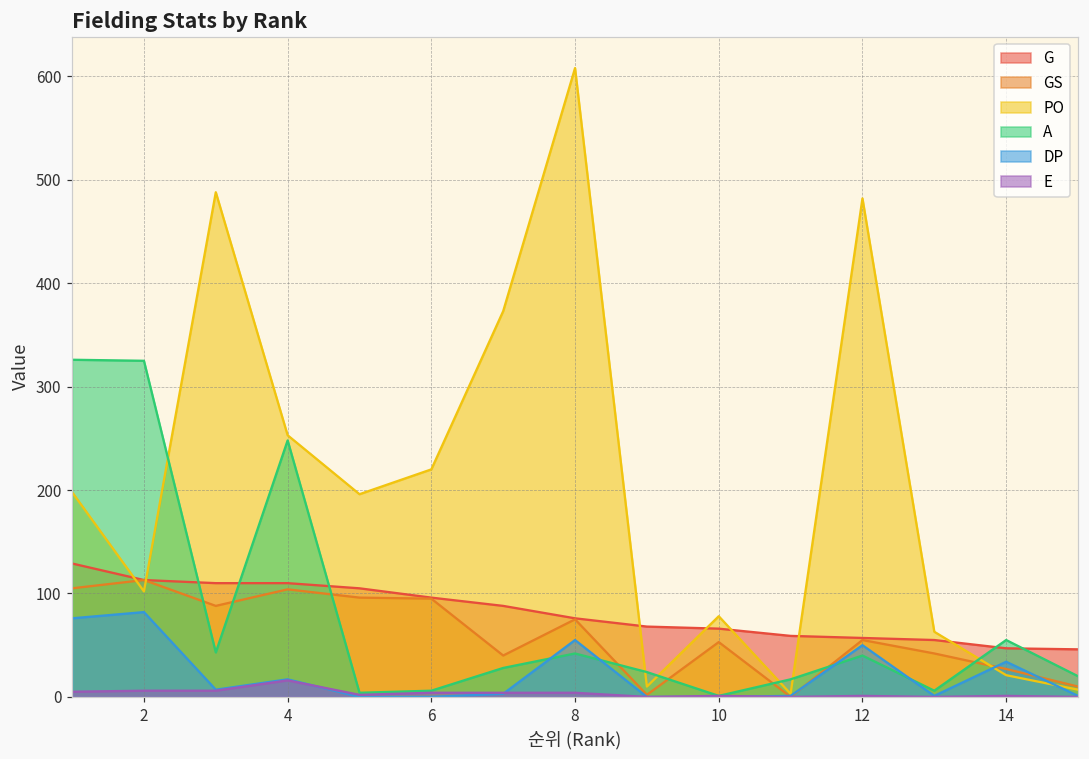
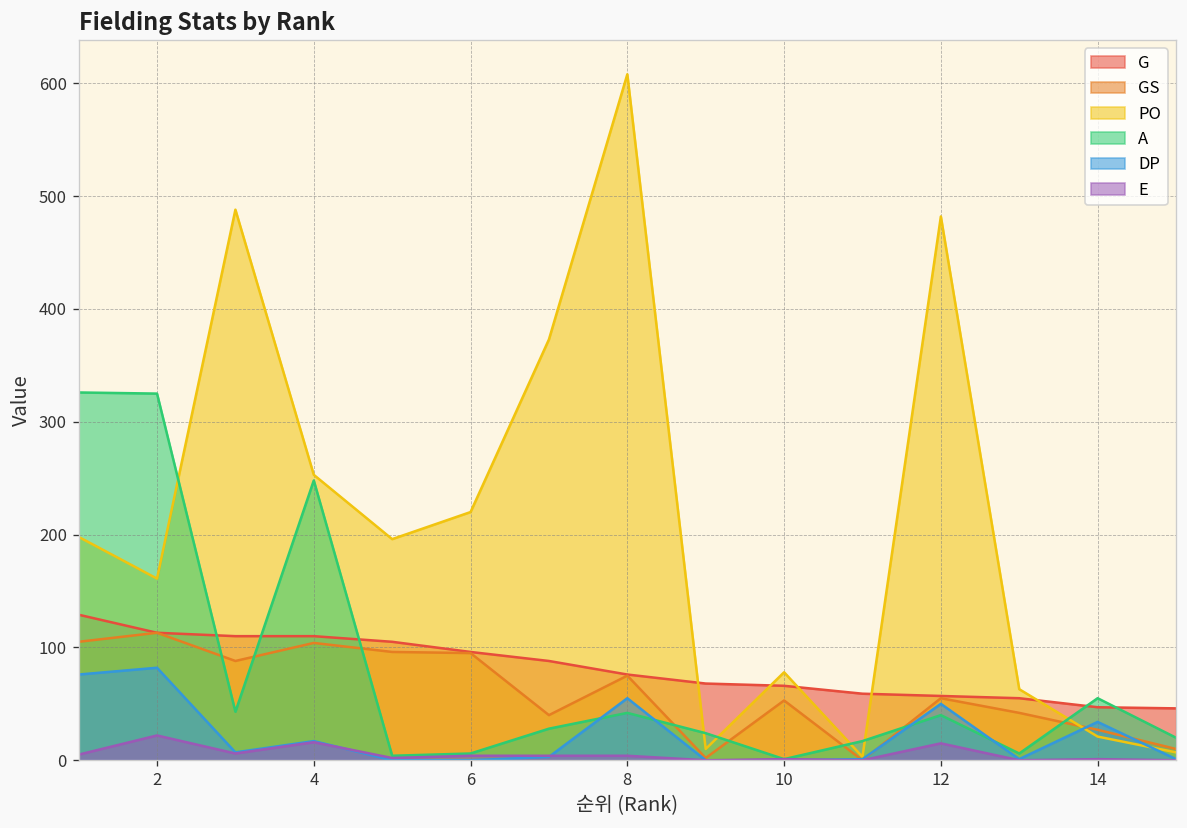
  {
    "PO": {
-     "2": 100,
+     "2": 160,
      "4": 250,
      "6": 220,
      "8": 610,
      "10": 80,
      "12": 480,
      "14": 20
    },
    "A": {
      "2": 330,
      "4": 250,
      "8": 40,
      "12": 40,
      "14": 60
    },
    "DP": {
      "2": 80,
      "6": 0,
      "8": 60,
      "12": 50,
      "14": 30
    },
    "E": {
-     "2": 10,
+     "2": 20,
      "8": 0,
-     "12": 0,
+     "12": 20,
      "14": 0
    }
  }
